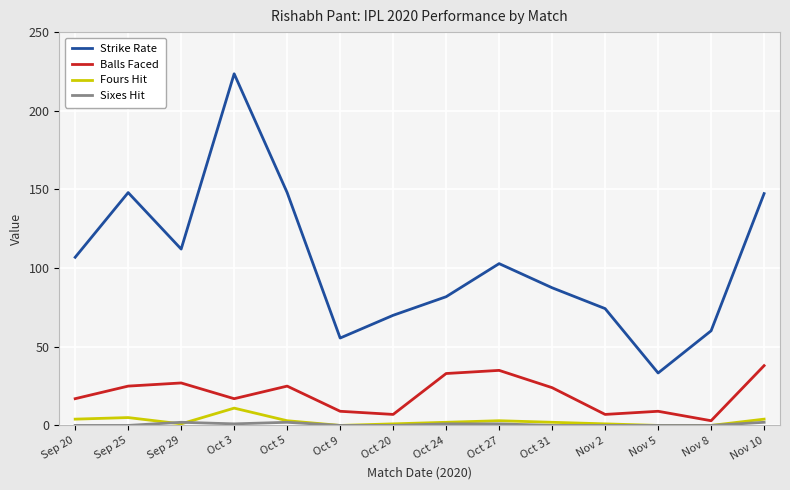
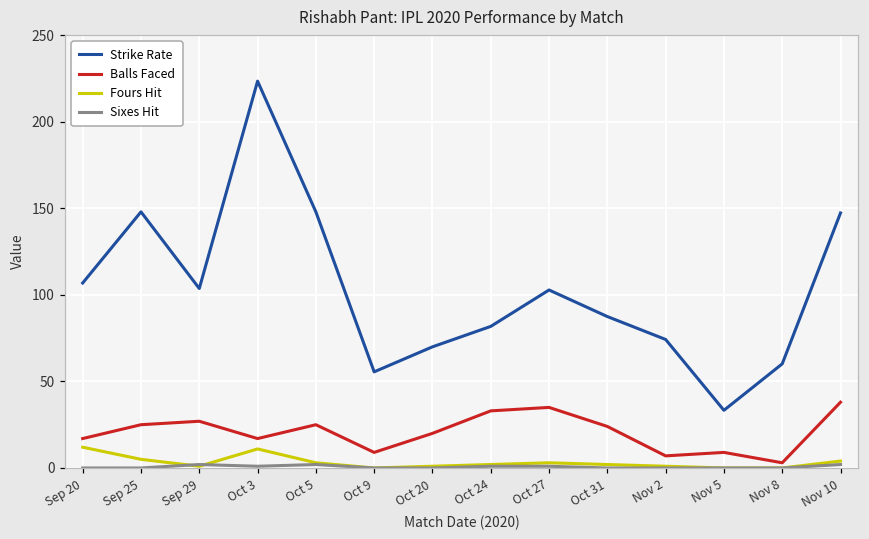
  {
    "Strike Rate": {
      "Sep 20": 107,
      "Sep 25": 148,
-     "Sep 29": 112,
+     "Sep 29": 104,
      "Oct 3": 224,
      "Oct 5": 148,
      "Oct 9": 56,
      "Oct 20": 70,
      "Oct 24": 82,
      "Oct 27": 103,
      "Oct 31": 88,
      "Nov 2": 74,
      "Nov 5": 33,
      "Nov 8": 60,
      "Nov 10": 147
    },
    "Balls Faced": {
      "Sep 20": 17,
      "Sep 25": 25,
      "Sep 29": 27,
      "Oct 3": 17,
      "Oct 5": 25,
      "Oct 9": 9,
-     "Oct 20": 7,
+     "Oct 20": 20,
      "Oct 24": 33,
      "Oct 27": 35,
      "Oct 31": 24,
      "Nov 2": 7,
      "Nov 5": 9,
      "Nov 8": 3,
      "Nov 10": 38
    },
    "Fours Hit": {
-     "Sep 20": 4,
+     "Sep 20": 12,
      "Sep 25": 5,
      "Oct 3": 11,
      "Oct 27": 3,
      "Oct 31": 2,
      "Nov 10": 4
    },
    "Sixes Hit": {
      "Sep 20": 0,
      "Sep 25": 0,
      "Oct 3": 1,
      "Oct 27": 1,
      "Oct 31": 0,
      "Nov 10": 2
    }
  }
